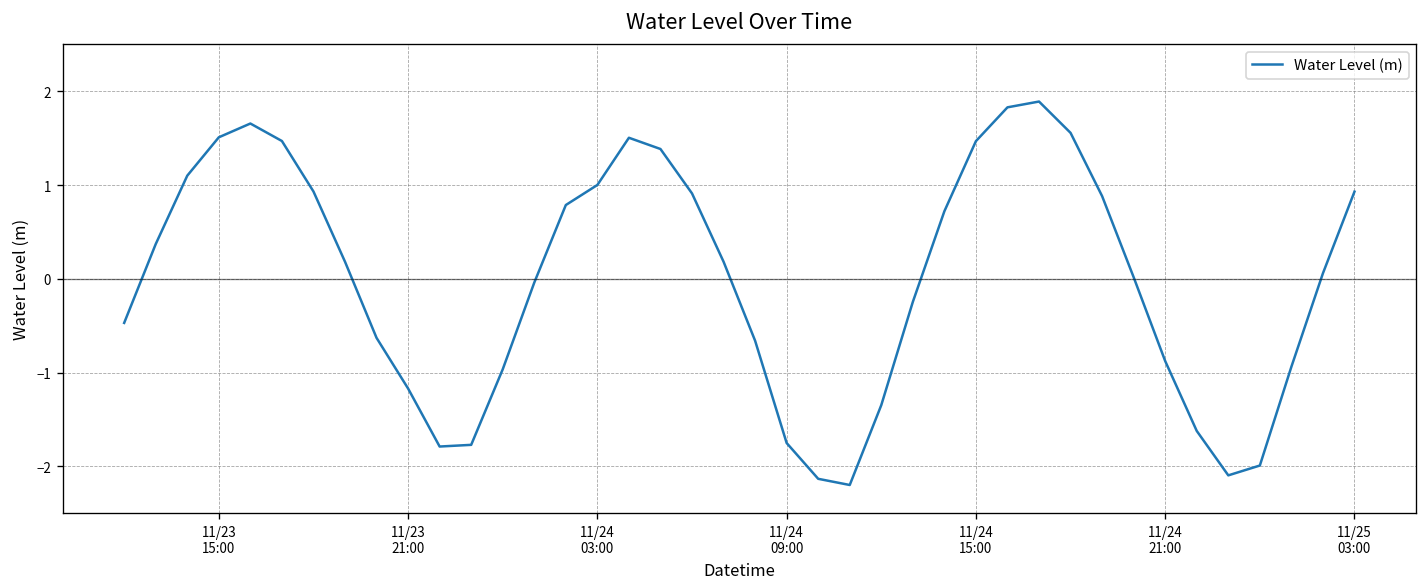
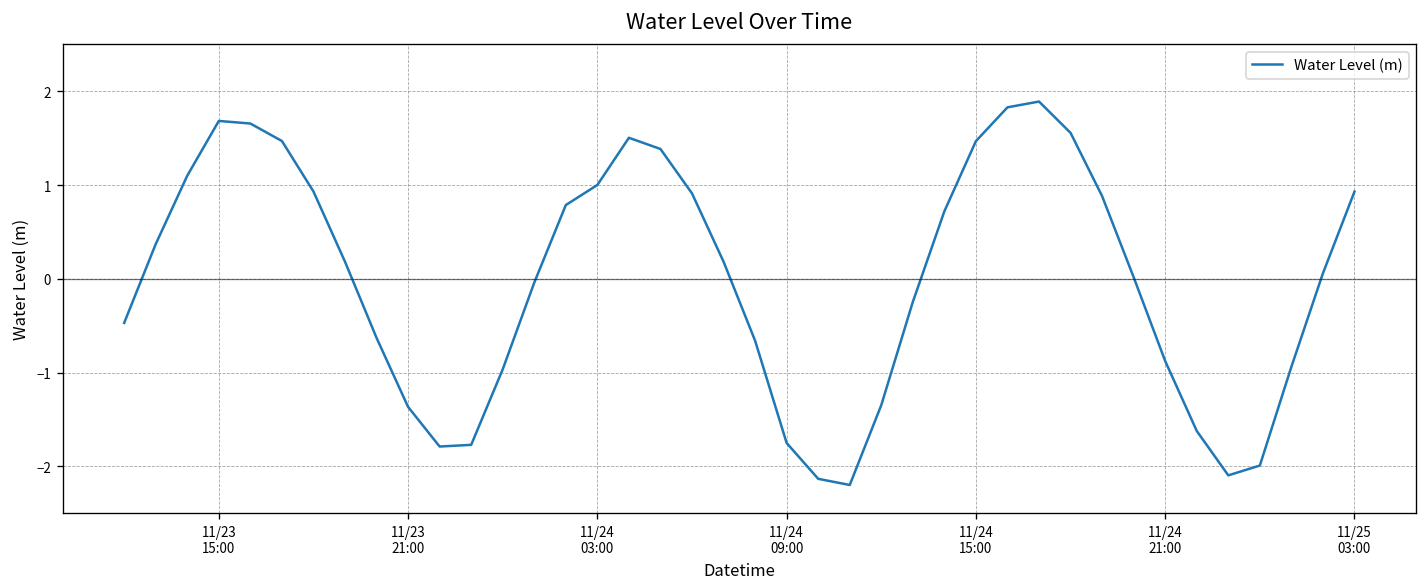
  {
-   "11/23 15:00": 1.5,
-   "11/23 21:00": -1.2,
+   "11/23 15:00": 1.7,
+   "11/23 21:00": -1.4,
    "11/24 03:00": 1.0,
    "11/24 09:00": -1.7,
    "11/24 15:00": 1.5,
    "11/24 21:00": -0.9,
    "11/25 03:00": 0.9
  }
